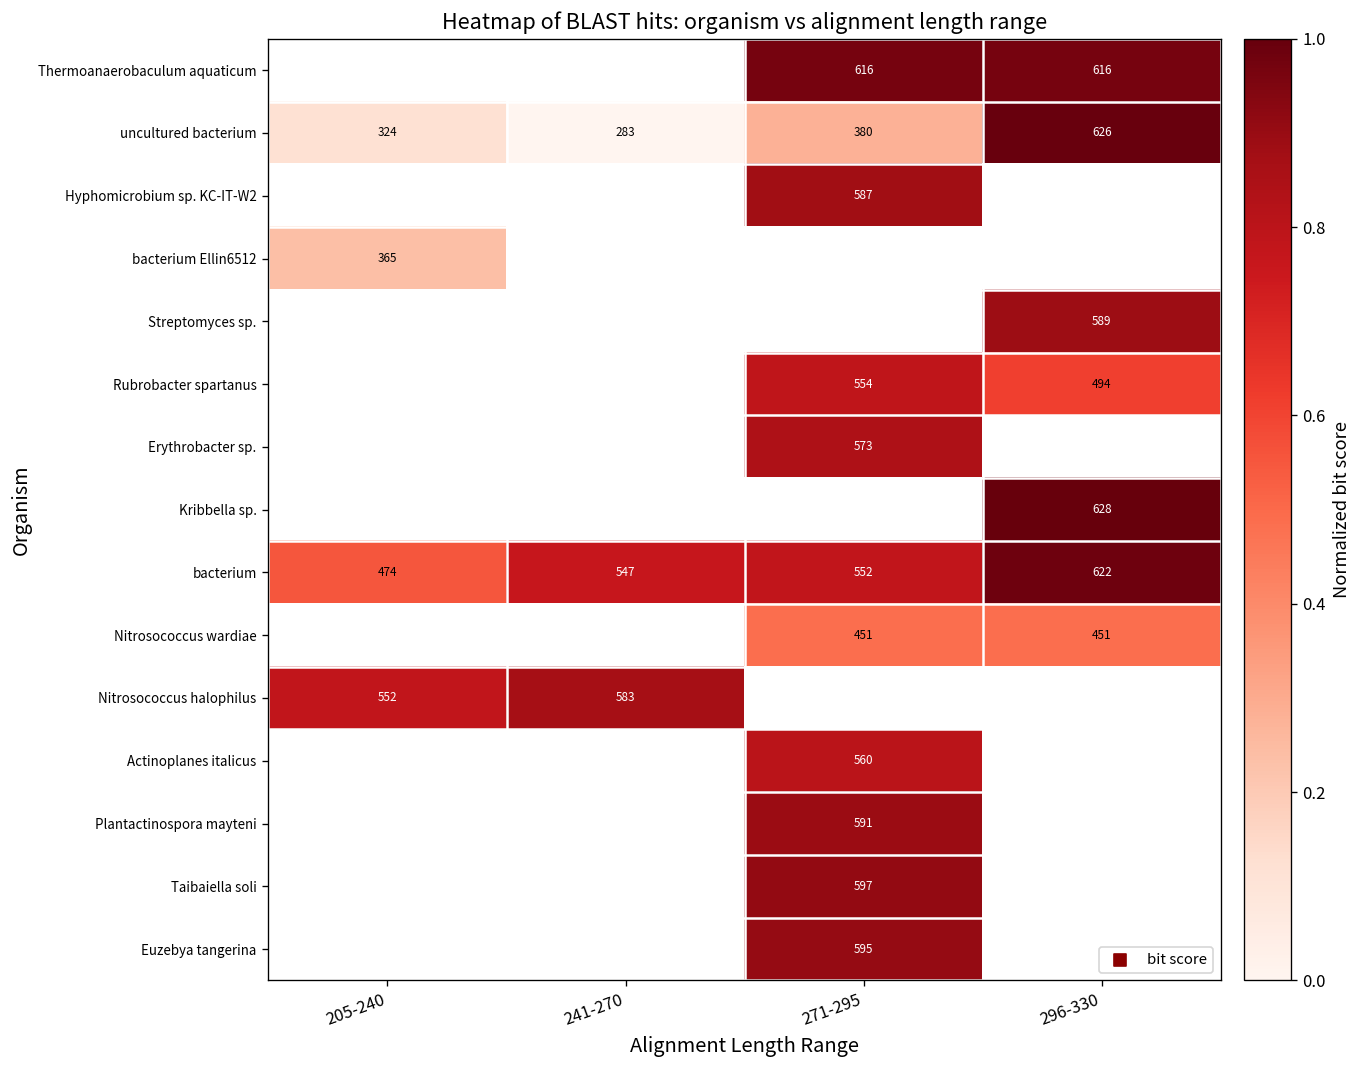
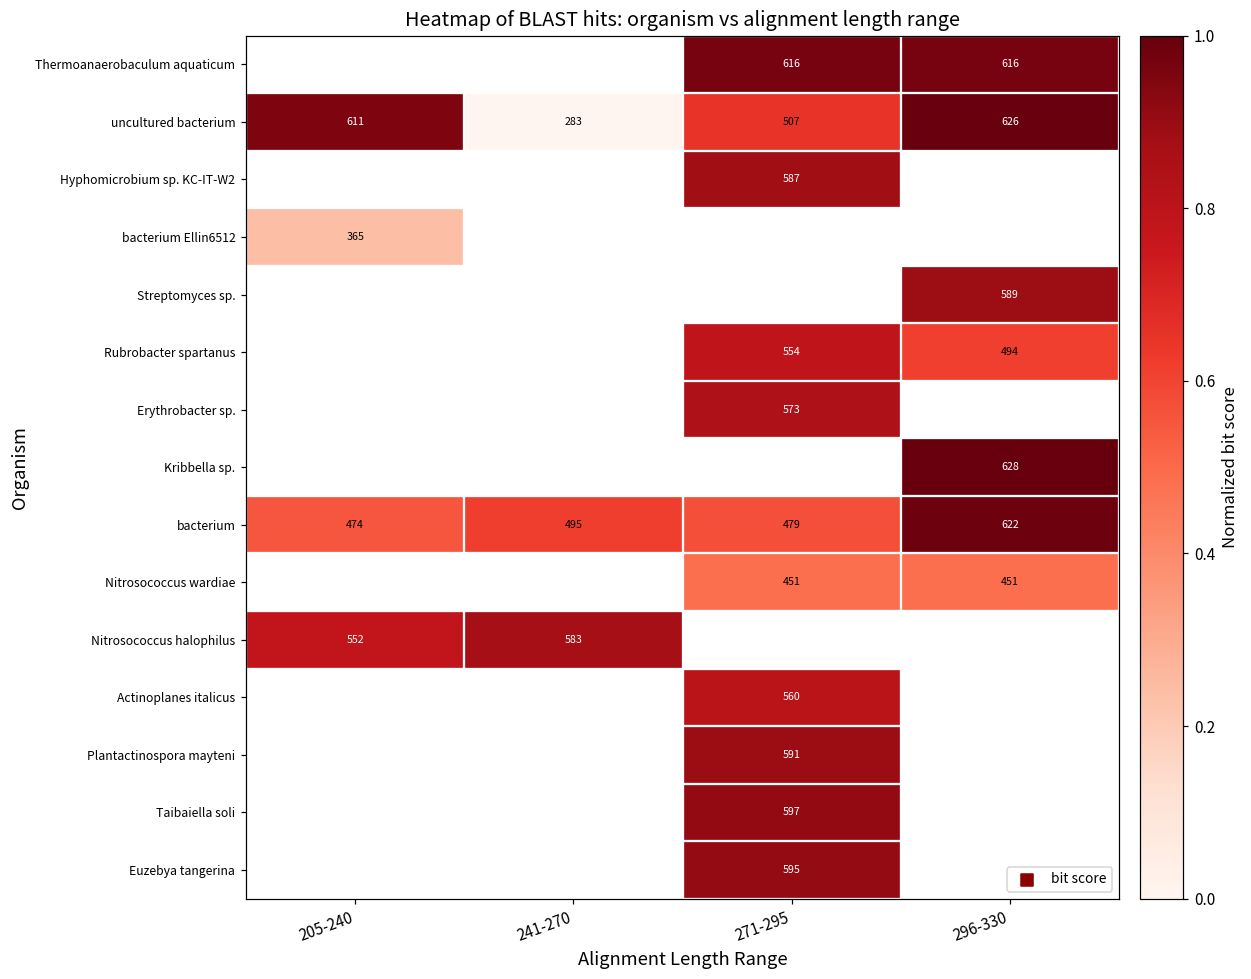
  {
    "Thermoanaerobaculum aquaticum": {
      "271-295": 616,
      "296-330": 616
    },
    "uncultured bacterium": {
-     "205-240": 324,
+     "205-240": 611,
      "241-270": 283,
-     "271-295": 380,
+     "271-295": 507,
      "296-330": 626
    },
    "Hyphomicrobium sp. KC-IT-W2": {
      "271-295": 587
    },
    "bacterium Ellin6512": {
      "205-240": 365
    },
    "Streptomyces sp.": {
      "296-330": 589
    },
    "Rubrobacter spartanus": {
      "271-295": 554,
      "296-330": 494
    },
    "Erythrobacter sp.": {
      "271-295": 573
    },
    "Kribbella sp.": {
      "296-330": 628
    },
    "bacterium": {
      "205-240": 474,
-     "241-270": 547,
-     "271-295": 552,
+     "241-270": 495,
+     "271-295": 479,
      "296-330": 622
    },
    "Nitrosococcus wardiae": {
      "271-295": 451,
      "296-330": 451
    },
    "Nitrosococcus halophilus": {
      "205-240": 552,
      "241-270": 583
    },
    "Actinoplanes italicus": {
      "271-295": 560
    },
    "Plantactinospora mayteni": {
      "271-295": 591
    },
    "Taibaiella soli": {
      "271-295": 597
    },
    "Euzebya tangerina": {
      "271-295": 595
    }
  }
